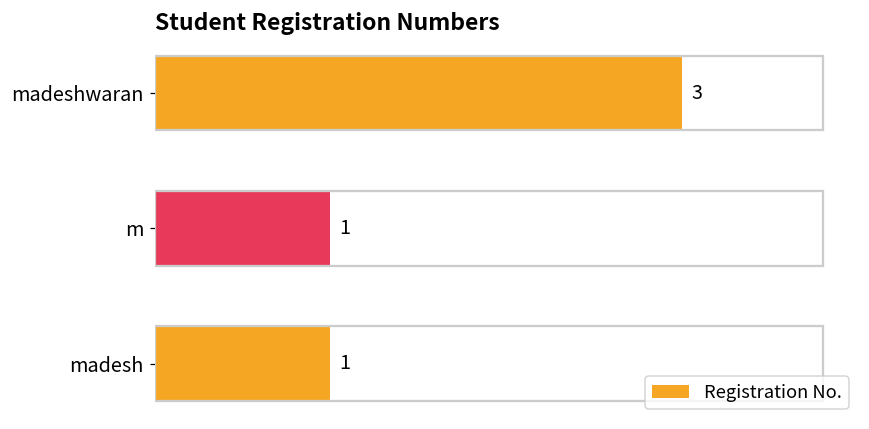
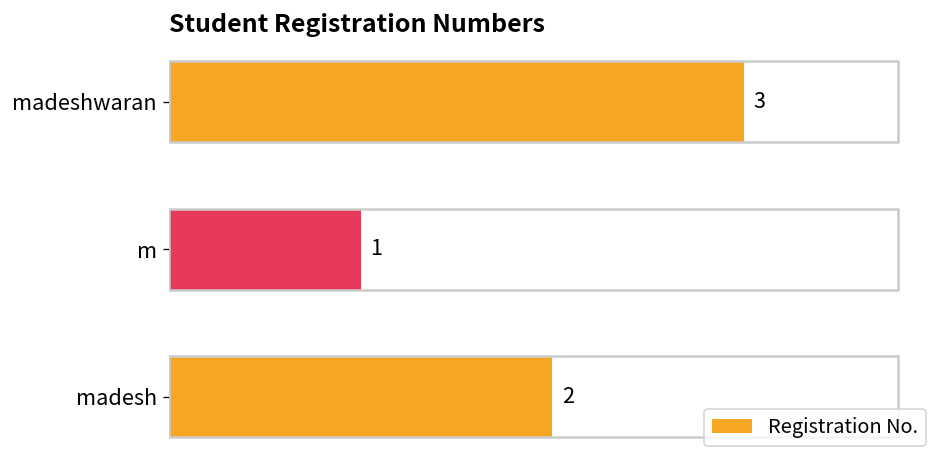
  {
    "madeshwaran": 3,
    "m": 1,
-   "madesh": 1
+   "madesh": 2
  }
